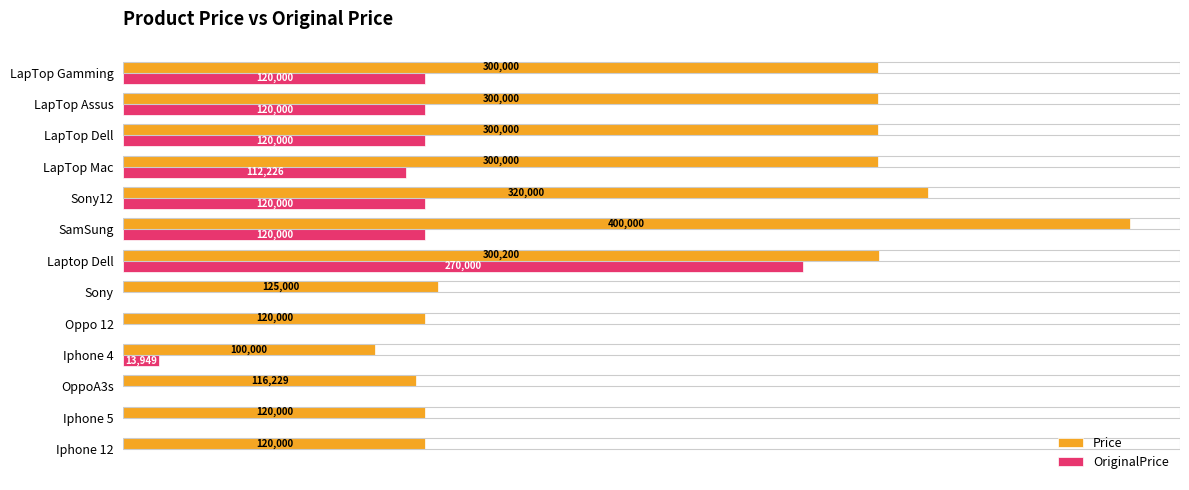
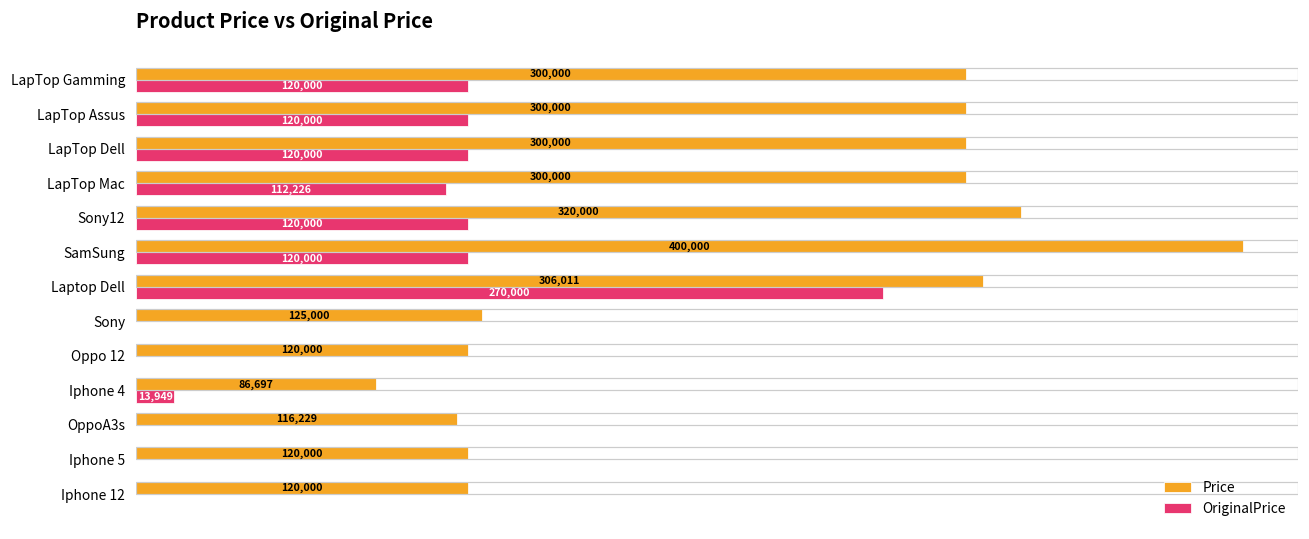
  {
    "Price": {
      "LapTop Gamming": "300,000",
      "LapTop Assus": "300,000",
      "LapTop Dell": "300,000",
      "LapTop Mac": "300,000",
      "Sony12": "320,000",
      "SamSung": "400,000",
-     "Laptop Dell": "300,200",
+     "Laptop Dell": "306,011",
      "Sony": "125,000",
      "Oppo 12": "120,000",
-     "Iphone 4": "100,000",
+     "Iphone 4": "86,697",
      "OppoA3s": "116,229",
      "Iphone 5": "120,000",
      "Iphone 12": "120,000"
    },
    "OriginalPrice": {
      "LapTop Gamming": "120,000",
      "LapTop Assus": "120,000",
      "LapTop Dell": "120,000",
      "LapTop Mac": "112,226",
      "Sony12": "120,000",
      "SamSung": "120,000",
      "Laptop Dell": "270,000",
      "Iphone 4": "13,949"
    }
  }
